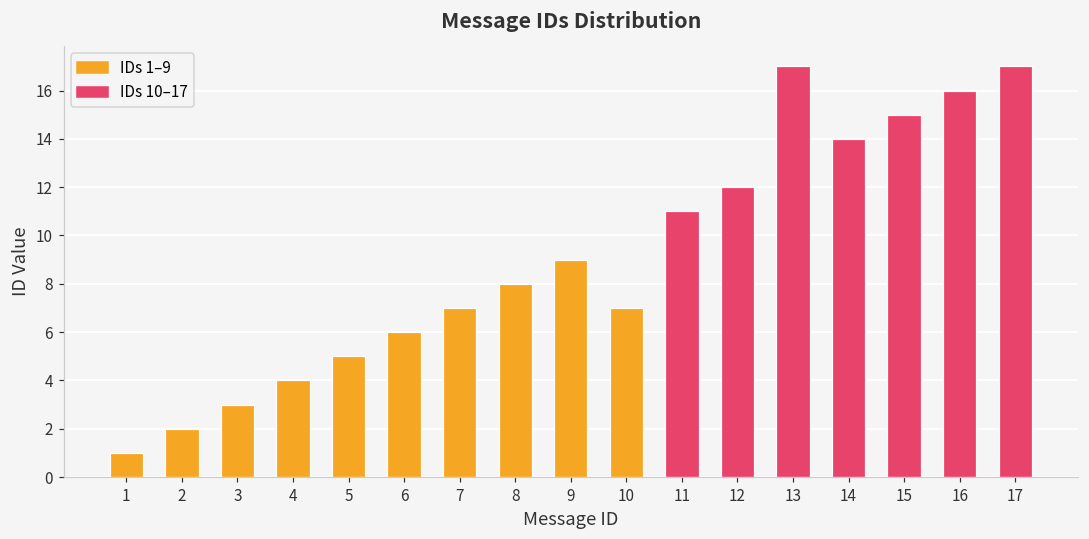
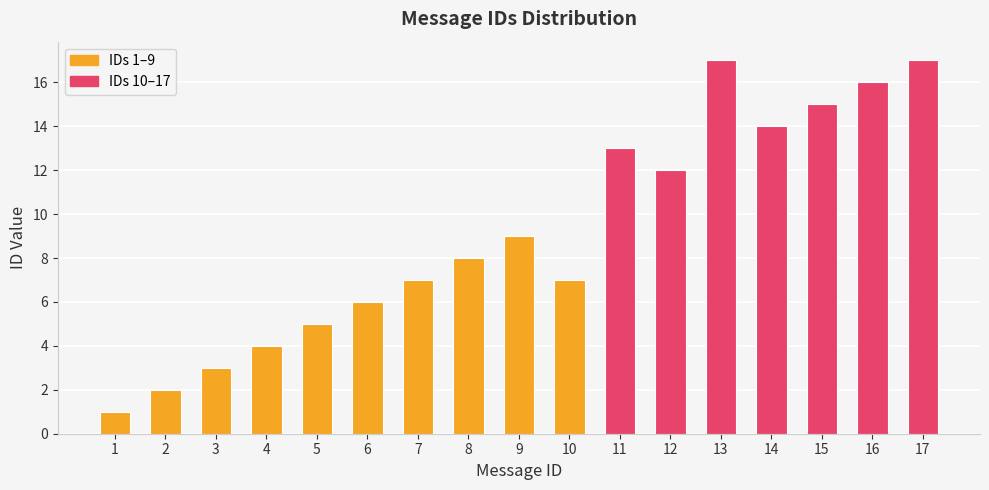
  {
    "1": 1,
    "2": 2,
    "3": 3,
    "4": 4,
    "5": 5,
    "6": 6,
    "7": 7,
    "8": 8,
    "9": 9,
    "10": 7,
-   "11": 11,
+   "11": 13,
    "12": 12,
    "13": 17,
    "14": 14,
    "15": 15,
    "16": 16,
    "17": 17
  }
